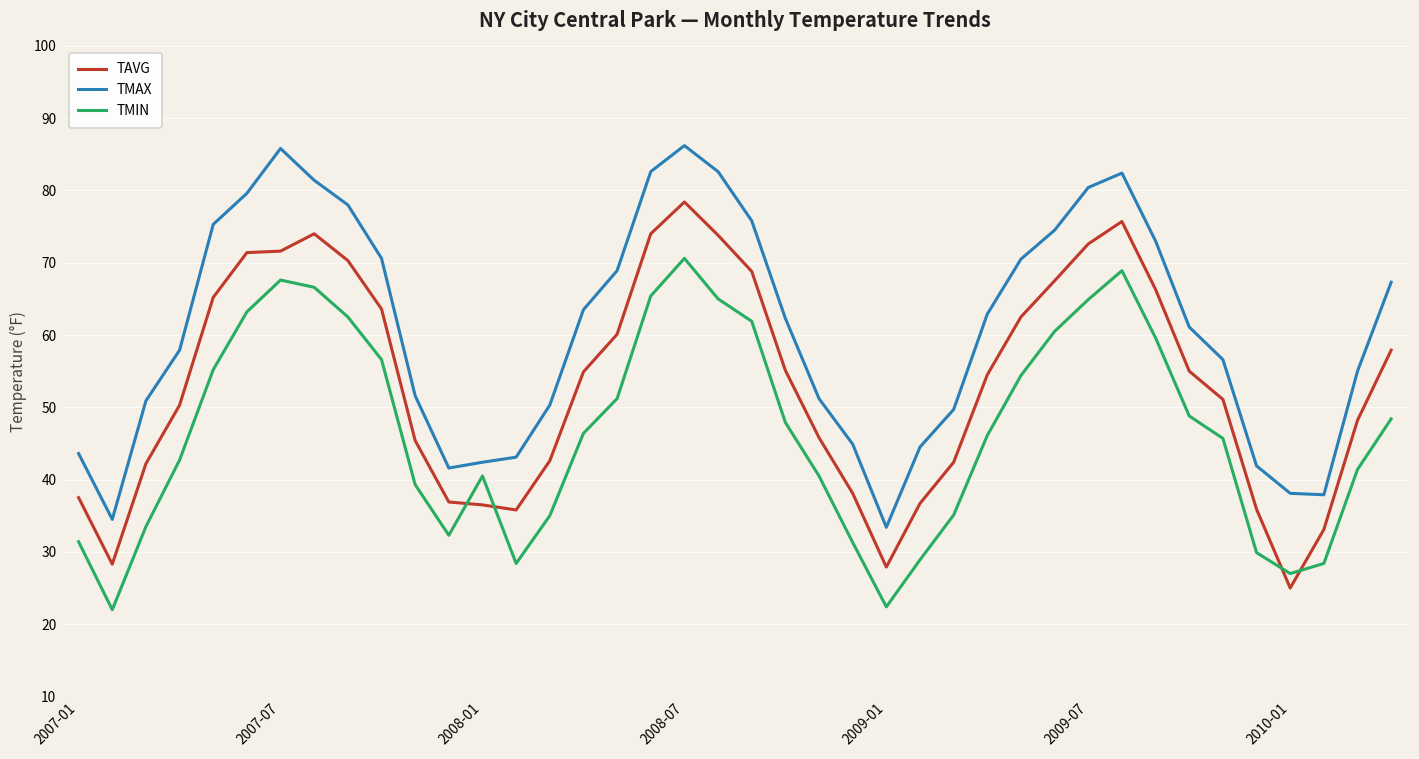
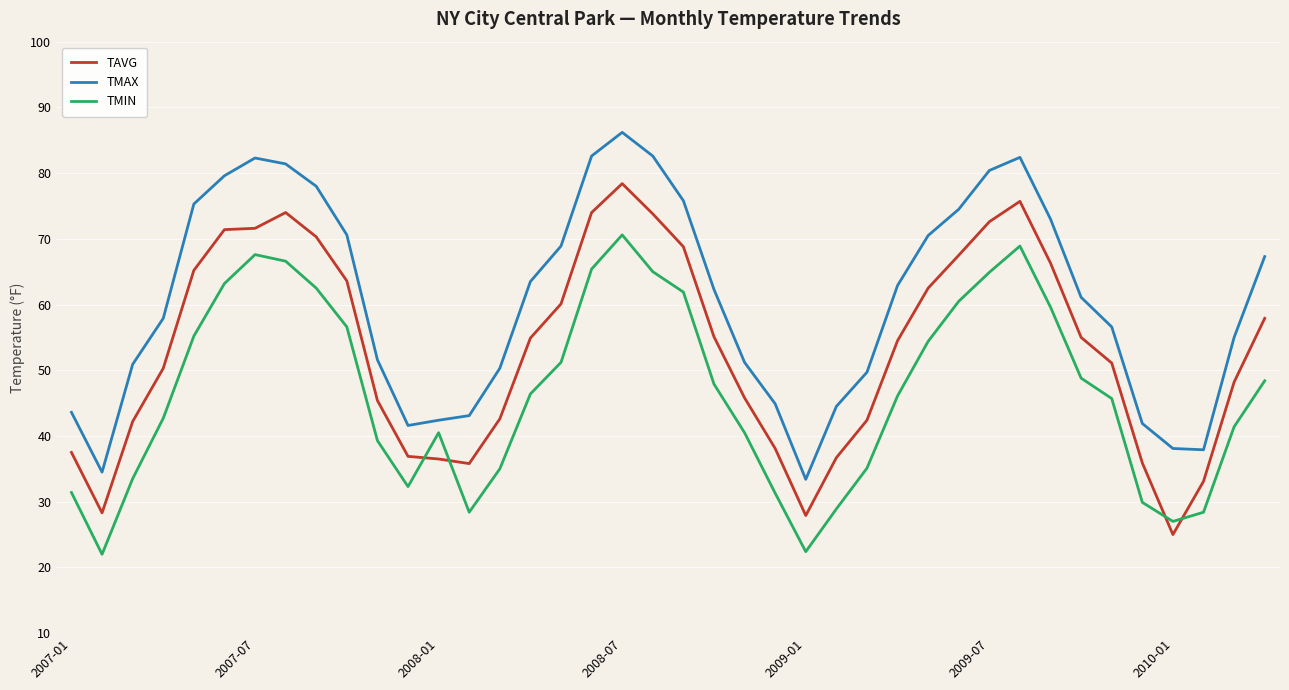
  {
    "TAVG": {
      "2007-01": 38,
      "2007-07": 72,
      "2008-01": 37,
      "2008-07": 78,
      "2009-01": 28,
      "2009-07": 73,
      "2010-01": 25
    },
    "TMAX": {
      "2007-01": 44,
-     "2007-07": 86,
+     "2007-07": 82,
      "2008-01": 42,
      "2008-07": 86,
      "2009-01": 33,
      "2009-07": 80,
      "2010-01": 38
    },
    "TMIN": {
      "2007-01": 31,
      "2007-07": 68,
      "2008-01": 41,
      "2008-07": 71,
      "2009-01": 22,
      "2009-07": 65,
      "2010-01": 27
    }
  }
